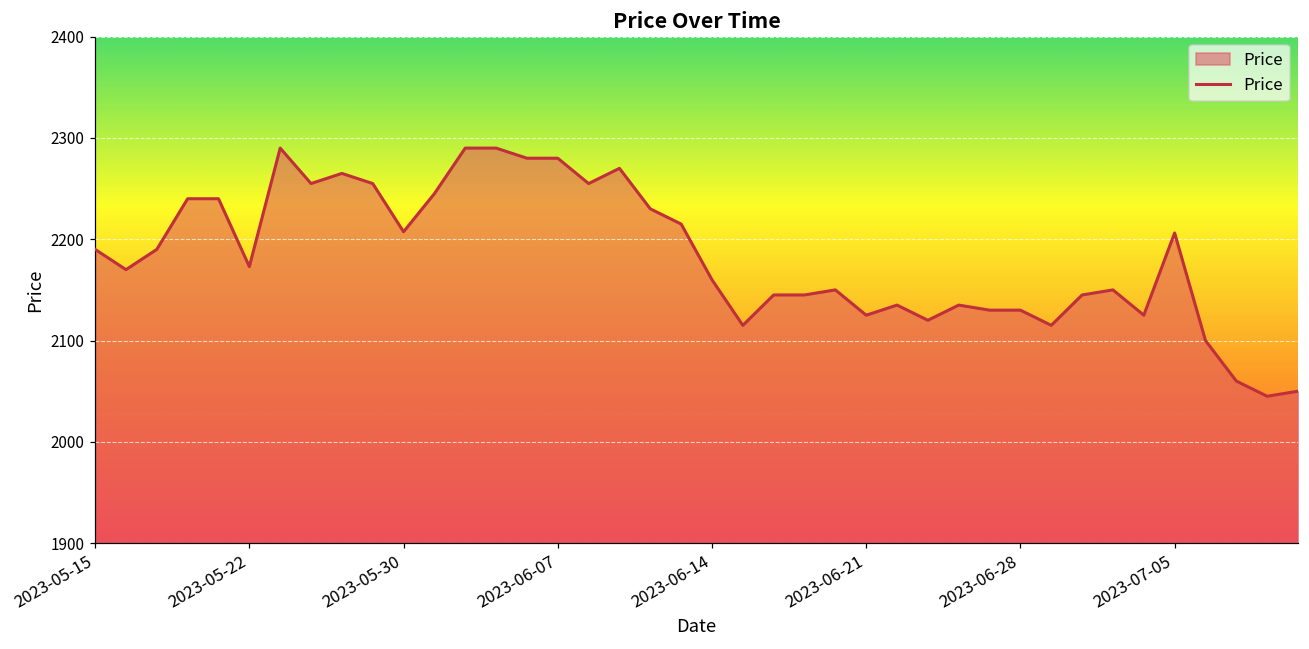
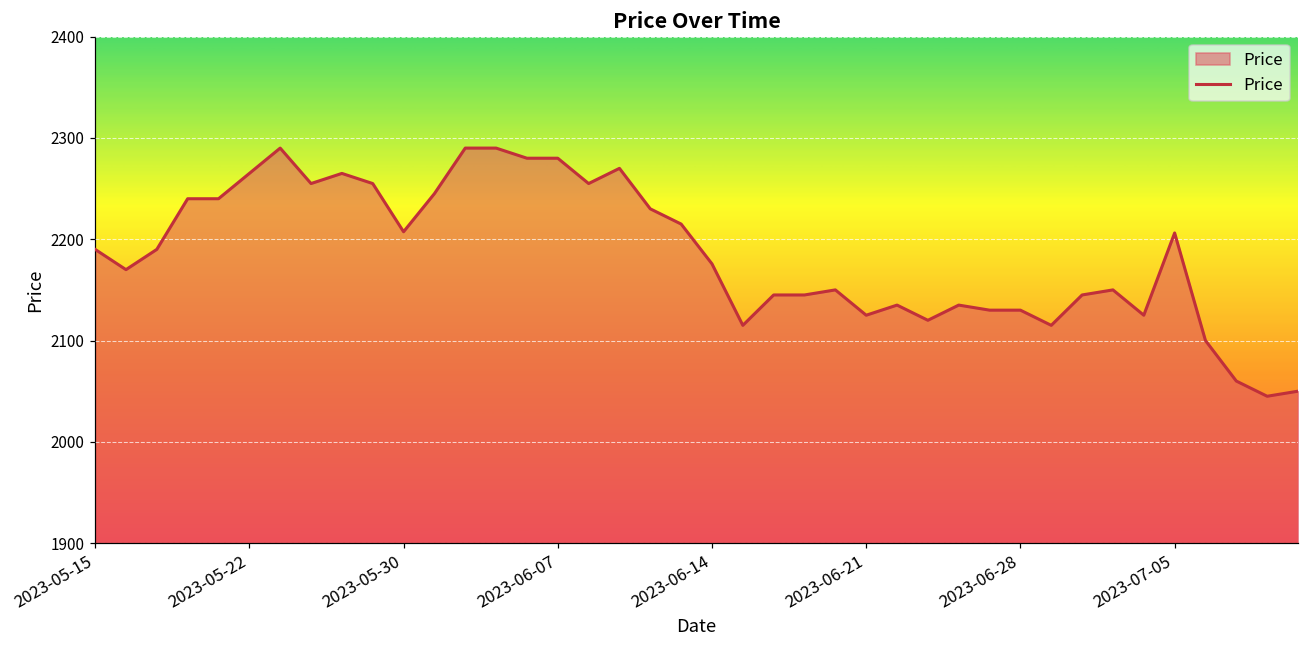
  {
    "2023-05-15": 2190,
-   "2023-05-22": 2170,
+   "2023-05-22": 2270,
    "2023-05-30": 2210,
    "2023-06-07": 2280,
-   "2023-06-14": 2160,
+   "2023-06-14": 2180,
    "2023-06-21": 2130,
    "2023-06-28": 2130,
    "2023-07-05": 2210
  }
